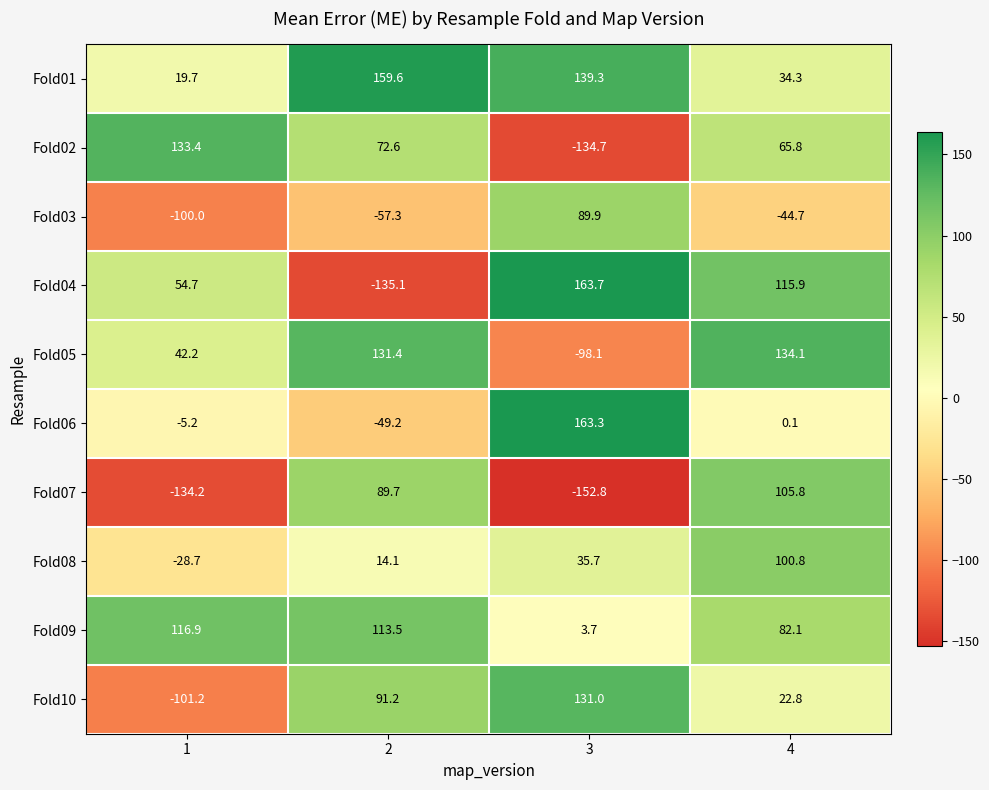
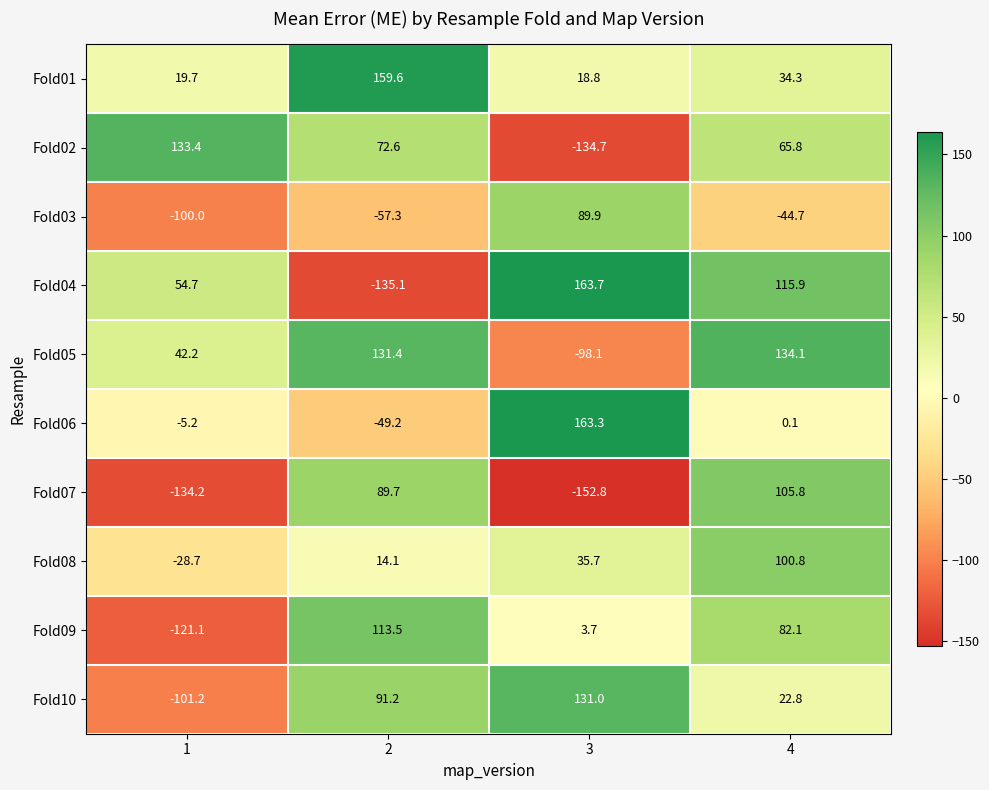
  {
    "Fold01": {
      "1": 19.7,
      "2": 159.6,
-     "3": 139.3,
+     "3": 18.8,
      "4": 34.3
    },
    "Fold02": {
      "1": 133.4,
      "2": 72.6,
      "3": -134.7,
      "4": 65.8
    },
    "Fold03": {
      "1": -100.0,
      "2": -57.3,
      "3": 89.9,
      "4": -44.7
    },
    "Fold04": {
      "1": 54.7,
      "2": -135.1,
      "3": 163.7,
      "4": 115.9
    },
    "Fold05": {
      "1": 42.2,
      "2": 131.4,
      "3": -98.1,
      "4": 134.1
    },
    "Fold06": {
      "1": -5.2,
      "2": -49.2,
      "3": 163.3,
      "4": 0.1
    },
    "Fold07": {
      "1": -134.2,
      "2": 89.7,
      "3": -152.8,
      "4": 105.8
    },
    "Fold08": {
      "1": -28.7,
      "2": 14.1,
      "3": 35.7,
      "4": 100.8
    },
    "Fold09": {
-     "1": 116.9,
+     "1": -121.1,
      "2": 113.5,
      "3": 3.7,
      "4": 82.1
    },
    "Fold10": {
      "1": -101.2,
      "2": 91.2,
      "3": 131.0,
      "4": 22.8
    }
  }
